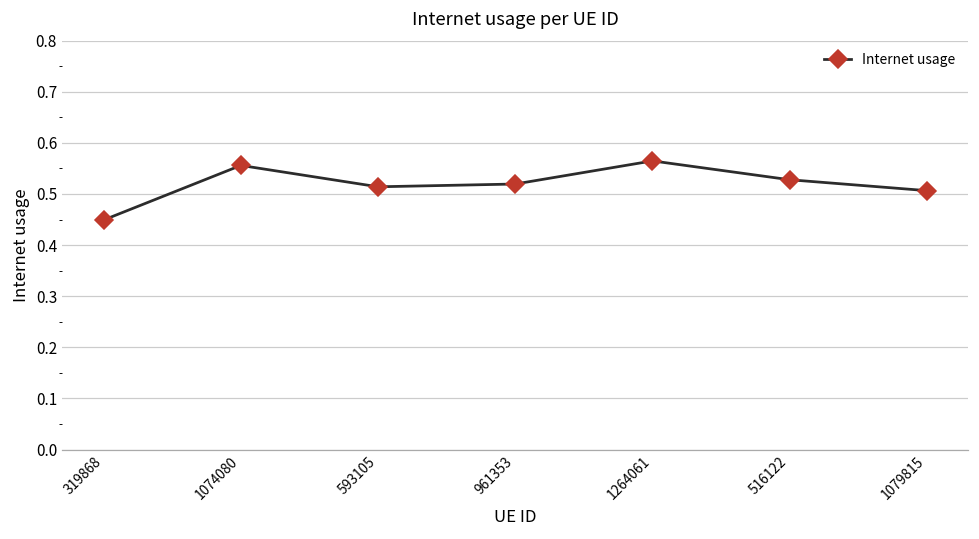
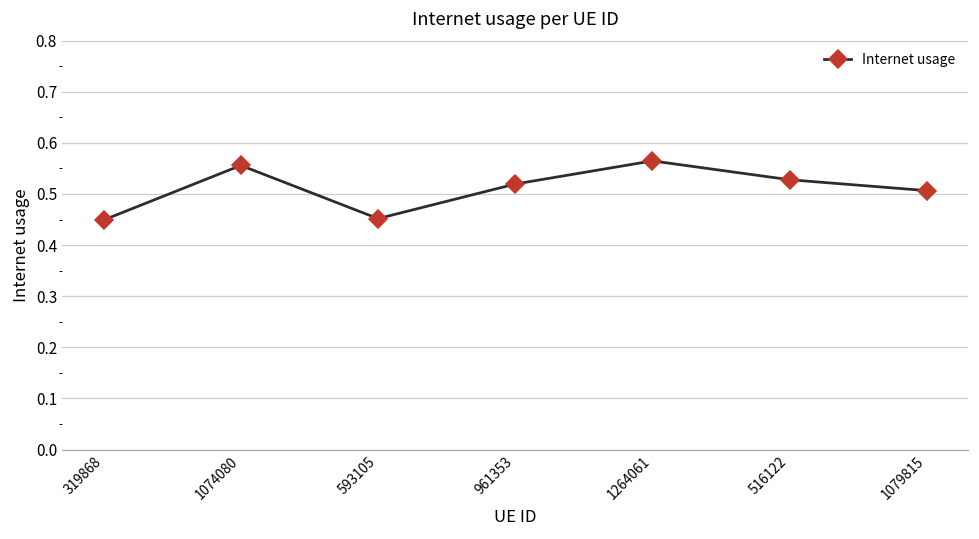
  {
    "319868": 0.45,
    "1074080": 0.56,
-   "593105": 0.51,
+   "593105": 0.45,
    "961353": 0.52,
    "1264061": 0.56,
    "516122": 0.53,
    "1079815": 0.51
  }
